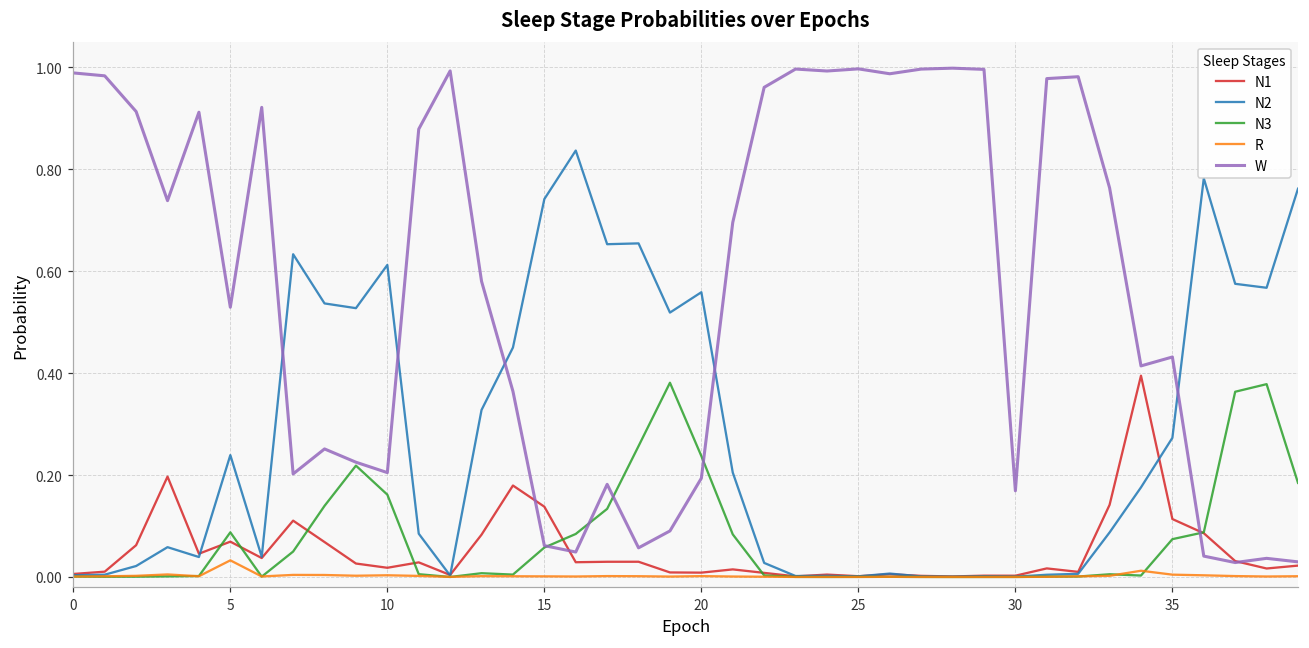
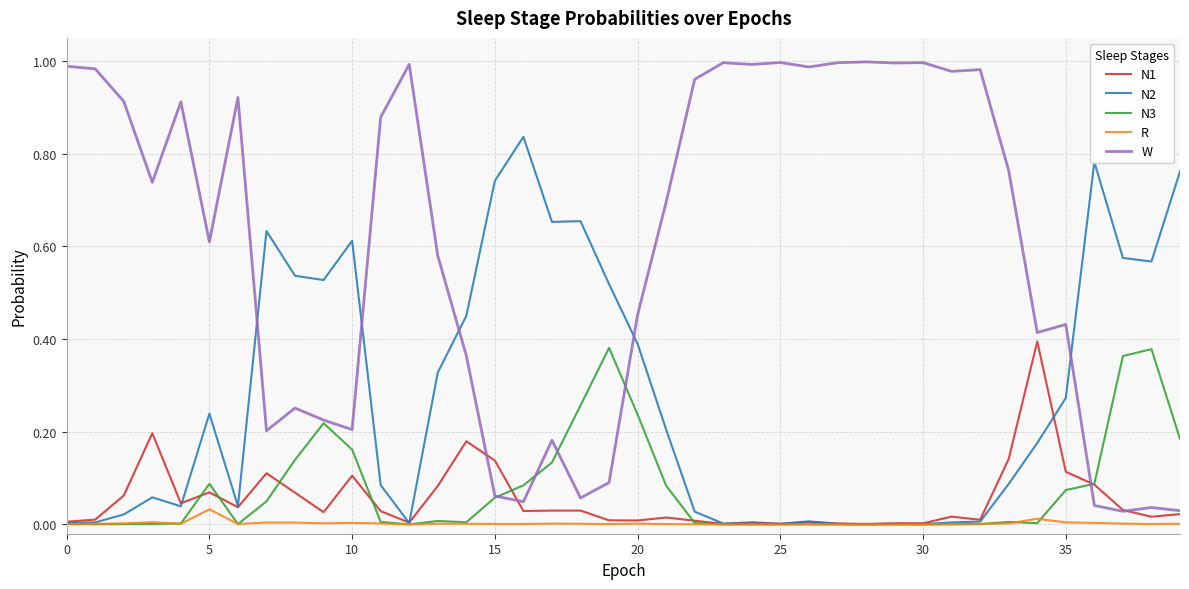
  {
    "N1": {
      "5": 0.07,
-     "10": 0.02,
+     "10": 0.11,
      "15": 0.14,
      "20": 0.01,
      "35": 0.11
    },
    "N2": {
      "5": 0.24,
      "10": 0.61,
      "15": 0.74,
-     "20": 0.56,
+     "20": 0.39,
      "35": 0.27
    },
    "N3": {
      "5": 0.09,
      "10": 0.16,
      "20": 0.24,
      "35": 0.07
    },
    "R": {
      "5": 0.03,
      "10": 0.00,
      "15": 0.00,
      "20": 0.00,
      "35": 0.00
    },
    "W": {
      "0": 0.99,
-     "5": 0.53,
+     "5": 0.61,
      "10": 0.20,
-     "20": 0.19,
+     "20": 0.45,
      "25": 1.00,
-     "30": 0.17,
+     "30": 1.00,
      "35": 0.43
    }
  }
